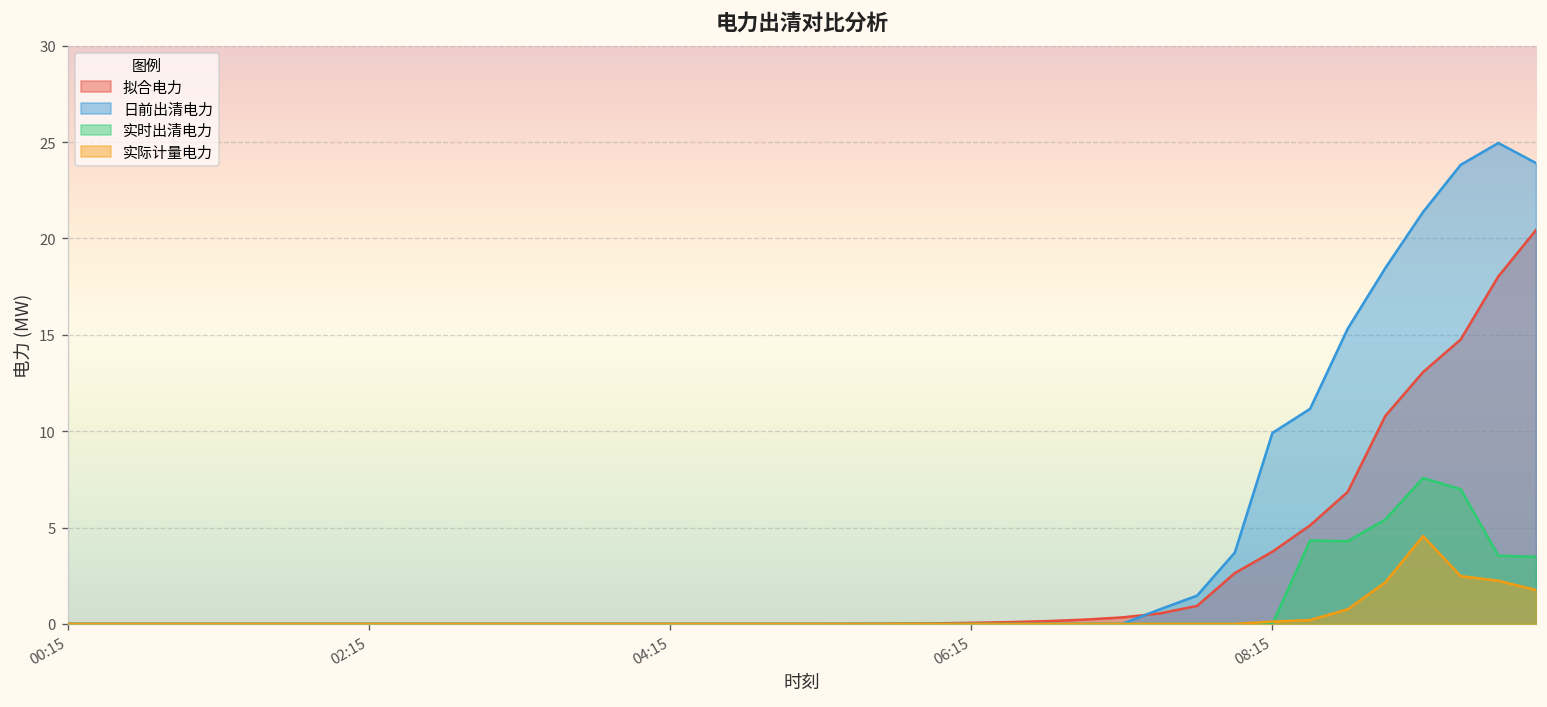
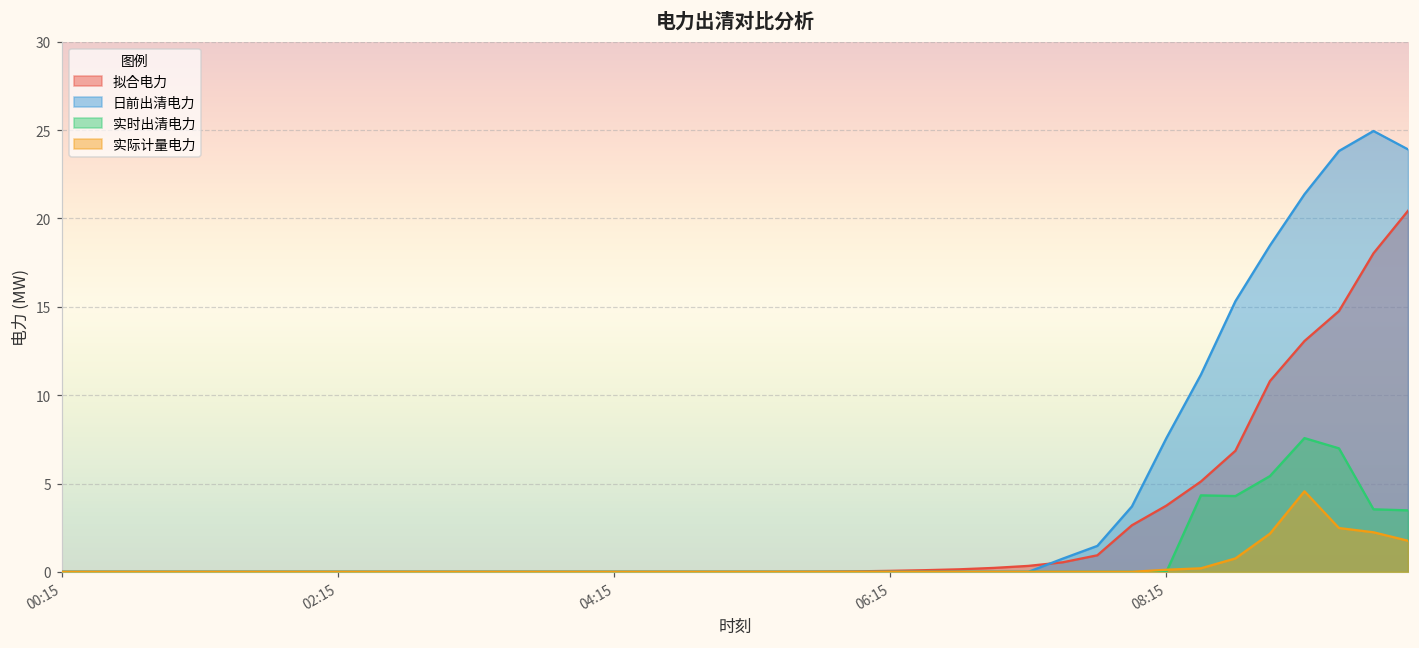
  {
    "拟合电力": {
      "08:15": 3.8
    },
    "日前出清电力": {
-     "08:15": 9.9
+     "08:15": 7.6
    }
  }
